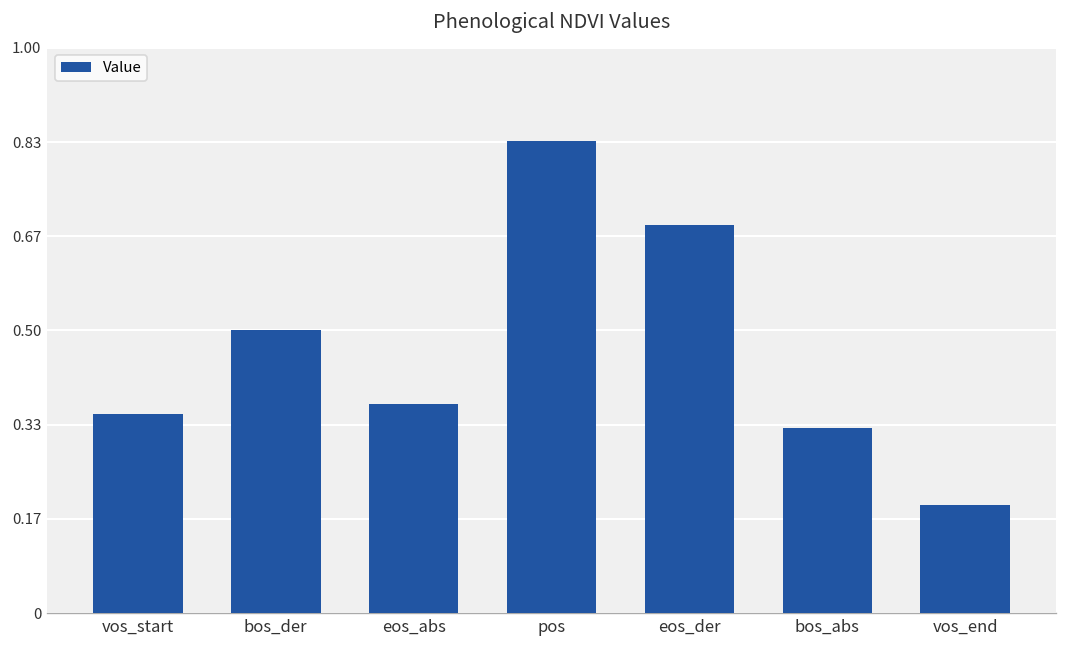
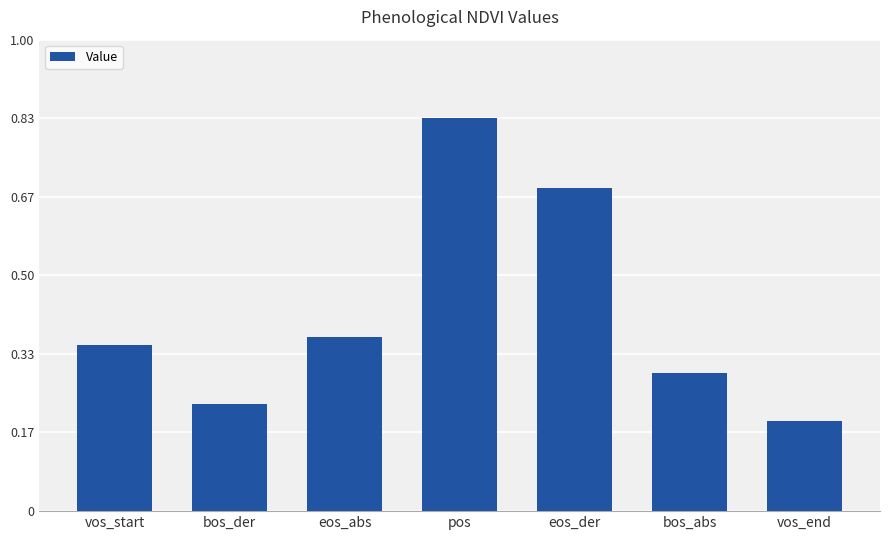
  {
    "vos_start": 0.35,
-   "bos_der": 0.50,
+   "bos_der": 0.23,
    "eos_abs": 0.37,
    "pos": 0.83,
    "eos_der": 0.69,
-   "bos_abs": 0.33,
+   "bos_abs": 0.29,
    "vos_end": 0.19
  }
